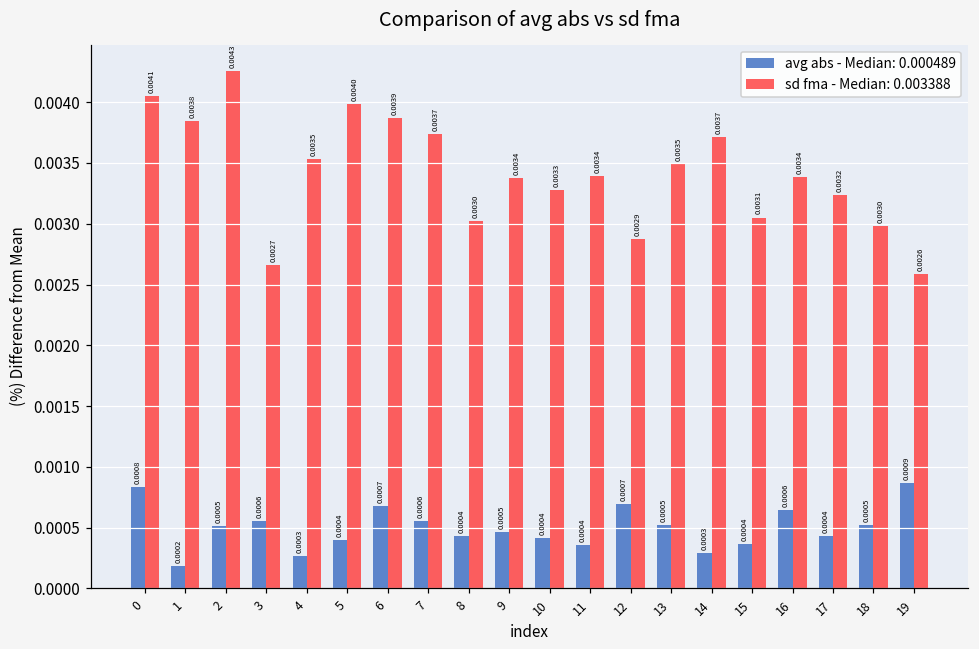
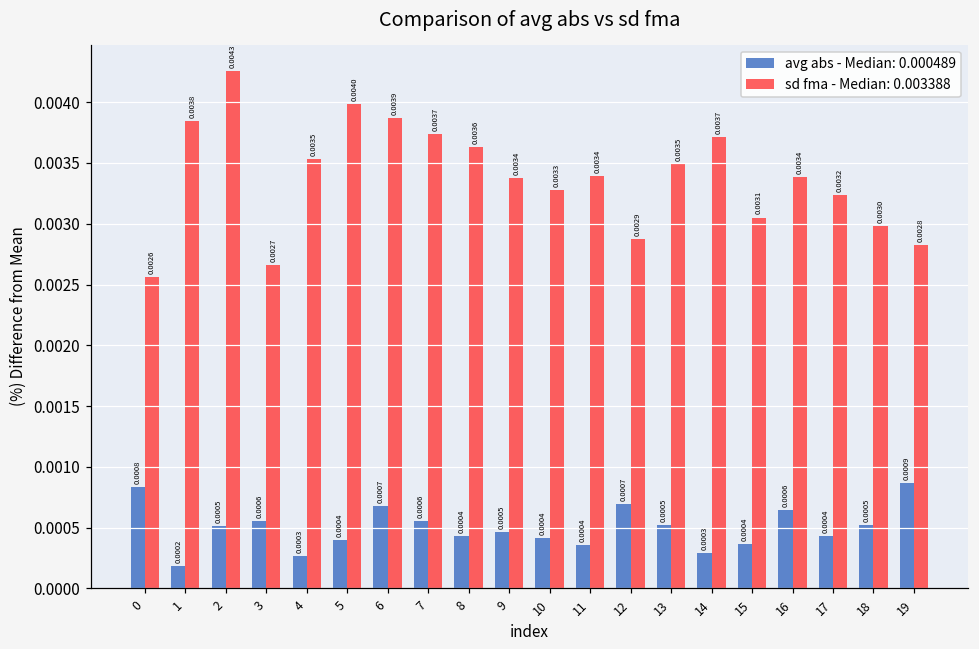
  {
    "avg abs - Median: 0.000489": {
      "0": 0.0008,
      "1": 0.0002,
      "2": 0.0005,
      "3": 0.0006,
      "4": 0.0003,
      "5": 0.0004,
      "6": 0.0007,
      "7": 0.0006,
      "8": 0.0004,
      "9": 0.0005,
      "10": 0.0004,
      "11": 0.0004,
      "12": 0.0007,
      "13": 0.0005,
      "14": 0.0003,
      "15": 0.0004,
      "16": 0.0006,
      "17": 0.0004,
      "18": 0.0005,
      "19": 0.0009
    },
    "sd fma - Median: 0.003388": {
-     "0": 0.0041,
+     "0": 0.0026,
      "1": 0.0038,
      "2": 0.0043,
      "3": 0.0027,
      "4": 0.0035,
      "5": 0.0040,
      "6": 0.0039,
      "7": 0.0037,
-     "8": 0.0030,
+     "8": 0.0036,
      "9": 0.0034,
      "10": 0.0033,
      "11": 0.0034,
      "12": 0.0029,
      "13": 0.0035,
      "14": 0.0037,
      "15": 0.0031,
      "16": 0.0034,
      "17": 0.0032,
      "18": 0.0030,
-     "19": 0.0026
+     "19": 0.0028
    }
  }
